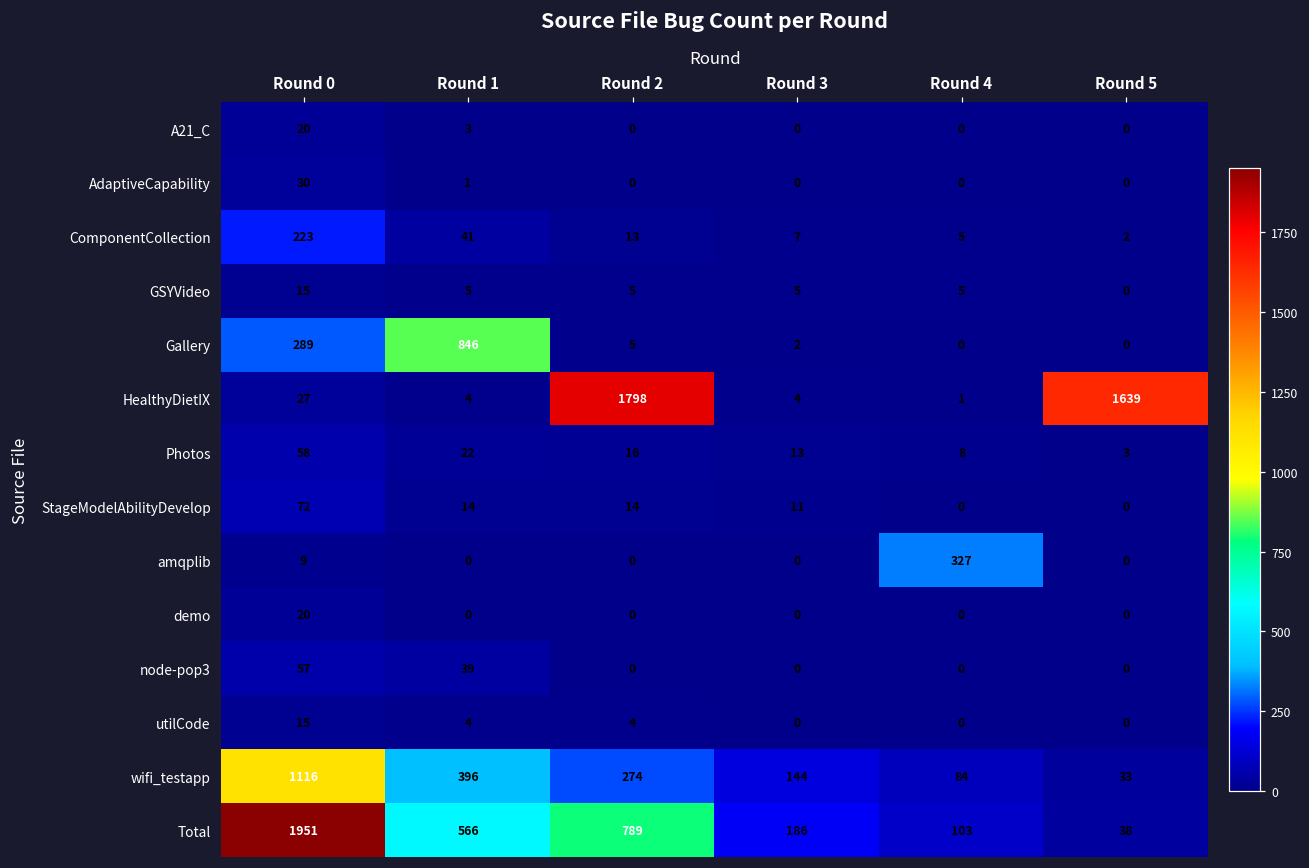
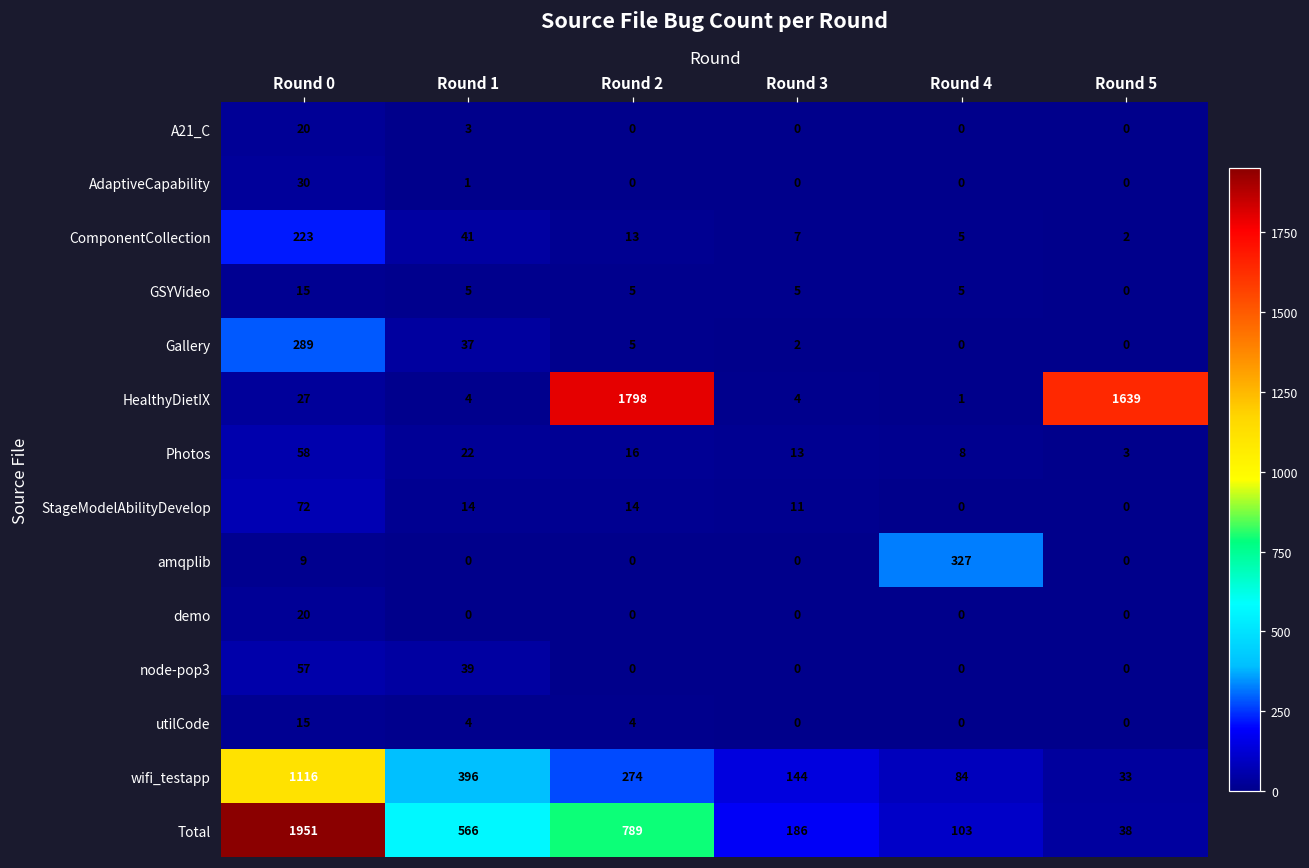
  {
    "A21_C": {
      "Round 0": 20,
      "Round 1": 3,
      "Round 2": 0,
      "Round 3": 0,
      "Round 4": 0,
      "Round 5": 0
    },
    "AdaptiveCapability": {
      "Round 0": 30,
      "Round 1": 1,
      "Round 2": 0,
      "Round 3": 0,
      "Round 4": 0,
      "Round 5": 0
    },
    "ComponentCollection": {
      "Round 0": 223,
      "Round 1": 41,
      "Round 2": 13,
      "Round 3": 7,
      "Round 4": 5,
      "Round 5": 2
    },
    "GSYVideo": {
      "Round 0": 15,
      "Round 1": 5,
      "Round 2": 5,
      "Round 3": 5,
      "Round 4": 5,
      "Round 5": 0
    },
    "Gallery": {
      "Round 0": 289,
-     "Round 1": 846,
+     "Round 1": 37,
      "Round 2": 5,
      "Round 3": 2,
      "Round 4": 0,
      "Round 5": 0
    },
    "HealthyDietIX": {
      "Round 0": 27,
      "Round 1": 4,
      "Round 2": 1798,
      "Round 3": 4,
      "Round 4": 1,
      "Round 5": 1639
    },
    "Photos": {
      "Round 0": 58,
      "Round 1": 22,
      "Round 2": 16,
      "Round 3": 13,
      "Round 4": 8,
      "Round 5": 3
    },
    "StageModelAbilityDevelop": {
      "Round 0": 72,
      "Round 1": 14,
      "Round 2": 14,
      "Round 3": 11,
      "Round 4": 0,
      "Round 5": 0
    },
    "amqplib": {
      "Round 0": 9,
      "Round 1": 0,
      "Round 2": 0,
      "Round 3": 0,
      "Round 4": 327,
      "Round 5": 0
    },
    "demo": {
      "Round 0": 20,
      "Round 1": 0,
      "Round 2": 0,
      "Round 3": 0,
      "Round 4": 0,
      "Round 5": 0
    },
    "node-pop3": {
      "Round 0": 57,
      "Round 1": 39,
      "Round 2": 0,
      "Round 3": 0,
      "Round 4": 0,
      "Round 5": 0
    },
    "utilCode": {
      "Round 0": 15,
      "Round 1": 4,
      "Round 2": 4,
      "Round 3": 0,
      "Round 4": 0,
      "Round 5": 0
    },
    "wifi_testapp": {
      "Round 0": 1116,
      "Round 1": 396,
      "Round 2": 274,
      "Round 3": 144,
      "Round 4": 84,
      "Round 5": 33
    },
    "Total": {
      "Round 0": 1951,
      "Round 1": 566,
      "Round 2": 789,
      "Round 3": 186,
      "Round 4": 103,
      "Round 5": 38
    }
  }
